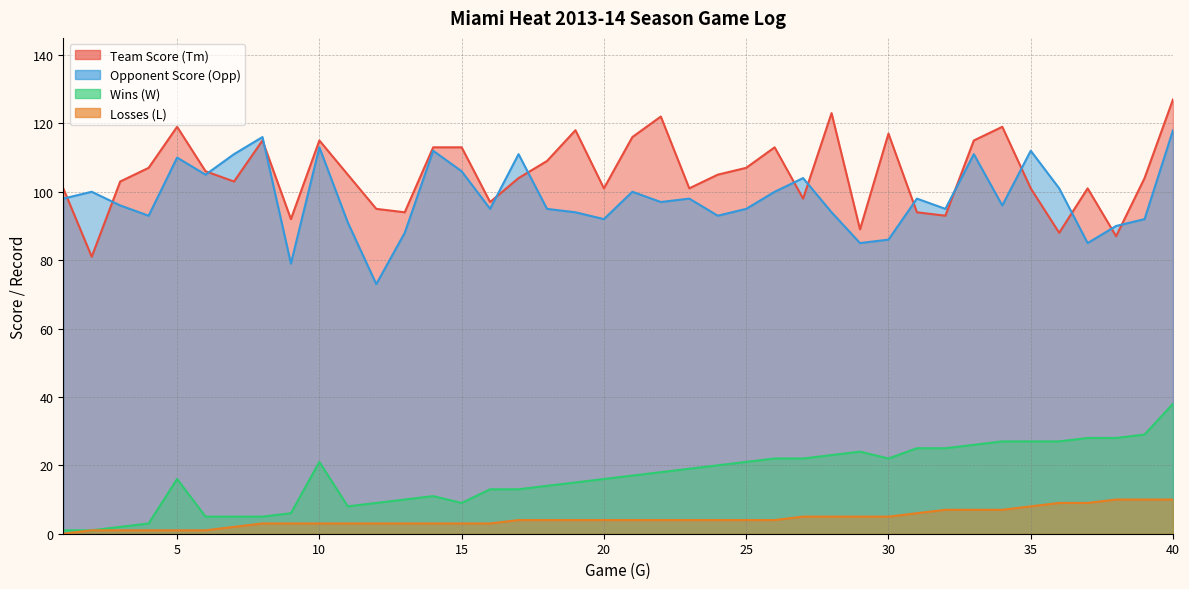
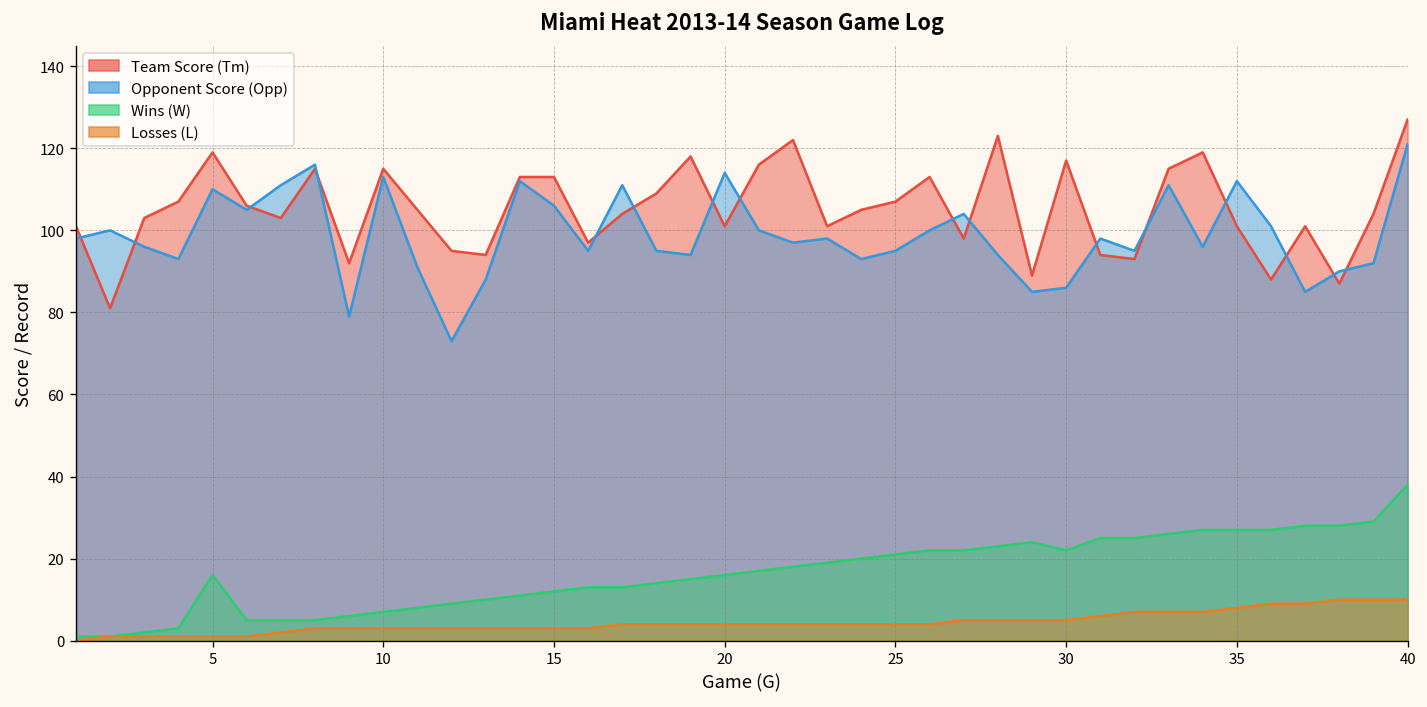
  {
    "Opponent Score (Opp)": {
      "5": 110,
      "10": 113,
      "15": 106,
-     "20": 92,
+     "20": 114,
      "25": 95,
      "30": 86,
      "35": 112,
-     "40": 118
+     "40": 121
    },
    "Wins (W)": {
      "5": 16,
-     "10": 21,
-     "15": 9,
+     "10": 7,
+     "15": 12,
      "20": 16,
      "25": 21,
      "30": 22,
      "35": 27,
      "40": 38
    }
  }
